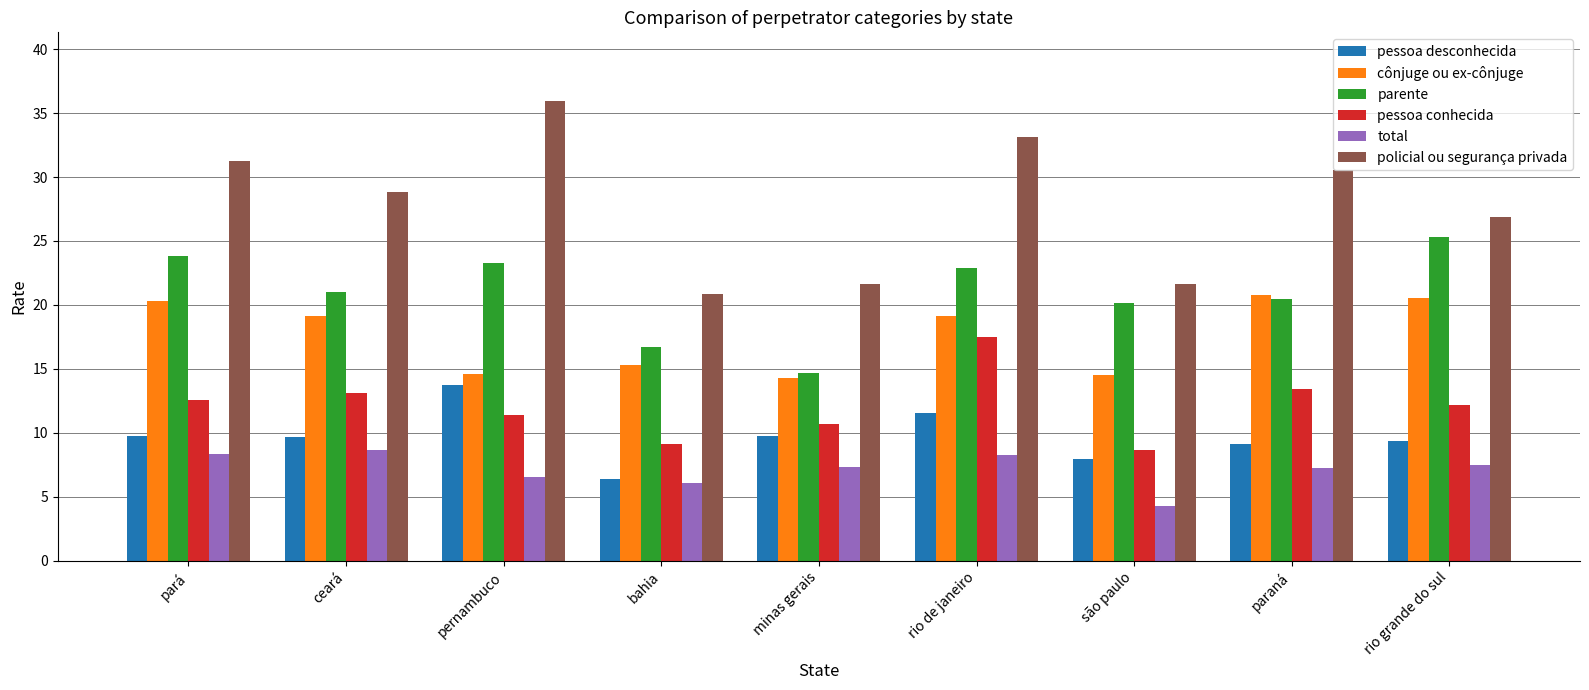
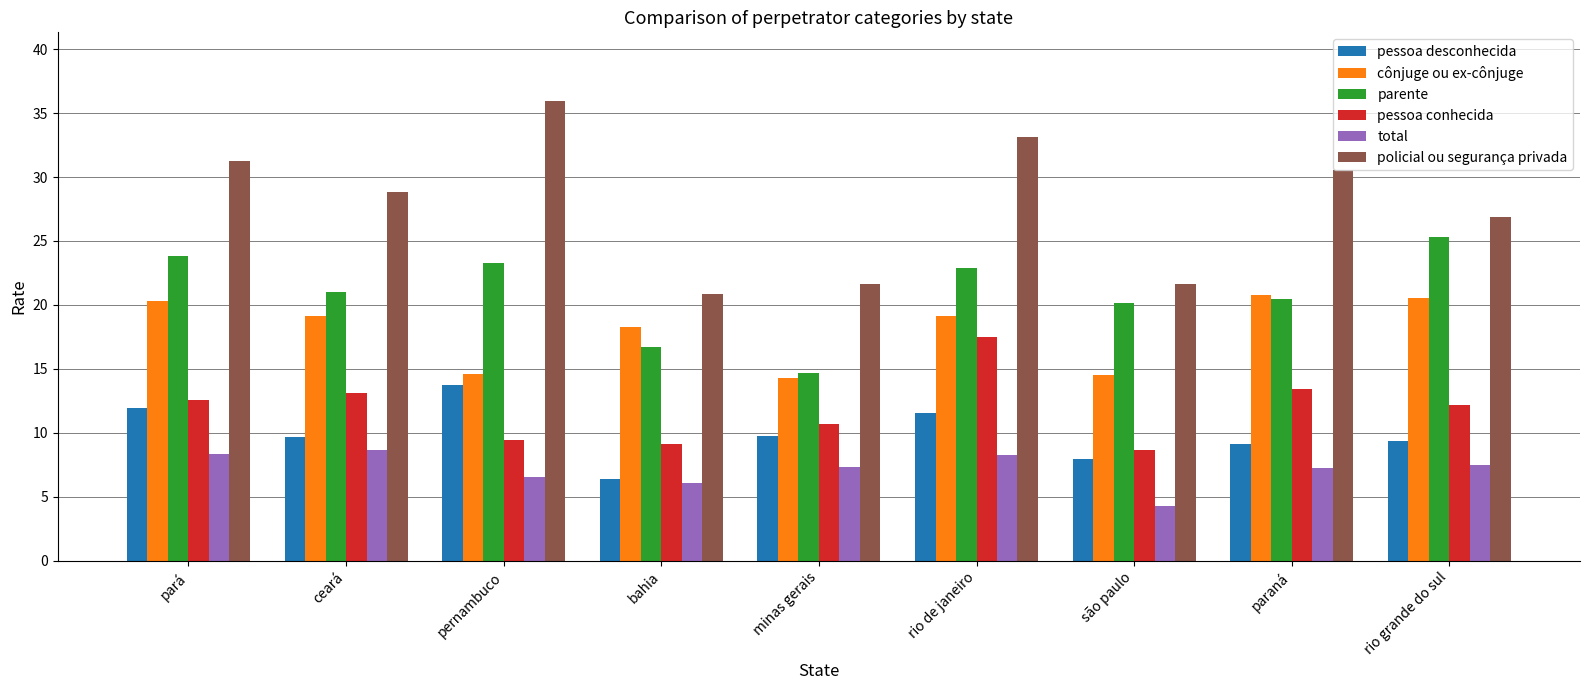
  {
    "pessoa desconhecida": {
-     "pará": 9.8,
+     "pará": 12.0,
      "ceará": 9.7,
      "pernambuco": 13.7,
      "bahia": 6.4,
      "minas gerais": 9.8,
      "rio de janeiro": 11.6,
      "são paulo": 8.0,
      "paraná": 9.2,
      "rio grande do sul": 9.4
    },
    "cônjuge ou ex-cônjuge": {
      "pará": 20.3,
      "ceará": 19.2,
      "pernambuco": 14.6,
-     "bahia": 15.3,
+     "bahia": 18.3,
      "minas gerais": 14.3,
      "rio de janeiro": 19.1,
      "são paulo": 14.6,
      "paraná": 20.8,
      "rio grande do sul": 20.6
    },
    "parente": {
      "pará": 23.8,
      "ceará": 21.0,
      "pernambuco": 23.3,
      "bahia": 16.7,
      "minas gerais": 14.7,
      "rio de janeiro": 22.9,
      "são paulo": 20.2,
      "paraná": 20.5,
      "rio grande do sul": 25.3
    },
    "pessoa conhecida": {
      "pará": 12.5,
      "ceará": 13.2,
-     "pernambuco": 11.4,
+     "pernambuco": 9.5,
      "bahia": 9.1,
      "minas gerais": 10.7,
      "rio de janeiro": 17.5,
      "são paulo": 8.7,
      "paraná": 13.4,
      "rio grande do sul": 12.2
    },
    "total": {
      "pará": 8.4,
      "ceará": 8.7,
      "pernambuco": 6.6,
      "bahia": 6.1,
      "minas gerais": 7.3,
      "rio de janeiro": 8.3,
      "são paulo": 4.3,
      "paraná": 7.2,
      "rio grande do sul": 7.5
    },
    "policial ou segurança privada": {
      "pará": 31.3,
      "ceará": 28.8,
      "pernambuco": 35.9,
      "bahia": 20.8,
      "minas gerais": 21.6,
      "rio de janeiro": 33.1,
      "são paulo": 21.6,
      "rio grande do sul": 26.9
    }
  }
